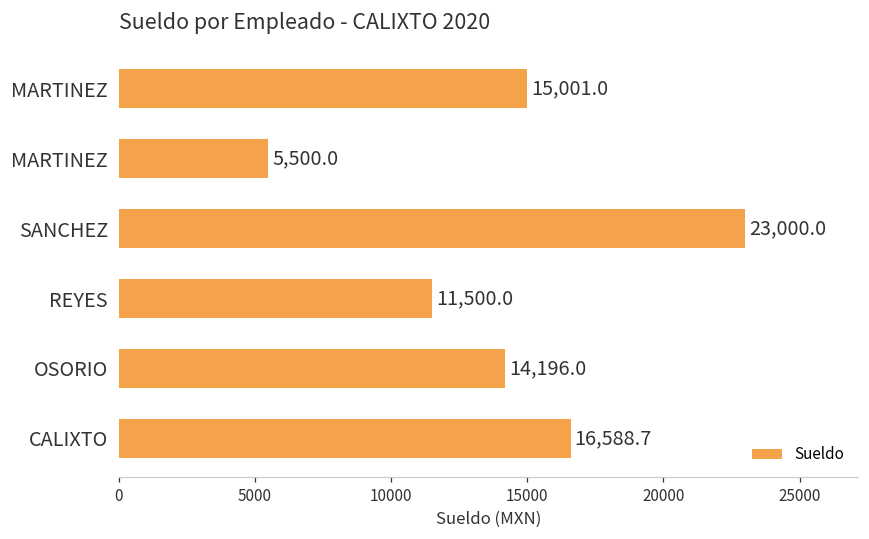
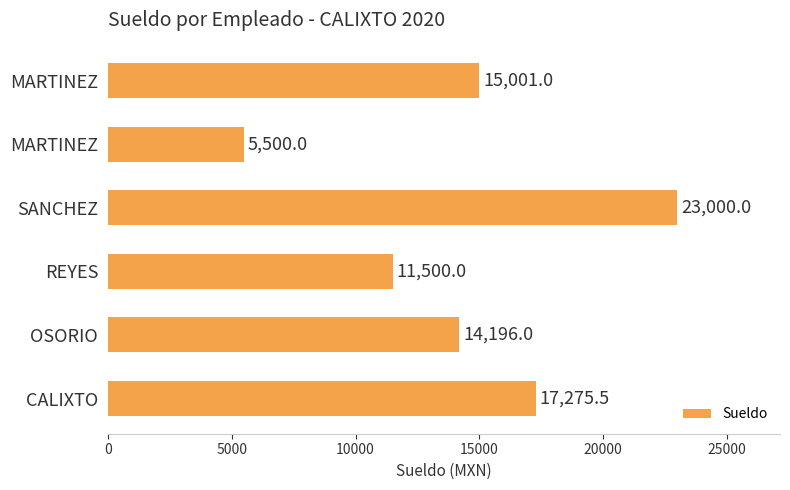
  {
    "SANCHEZ": "23,000.0",
    "REYES": "11,500.0",
    "OSORIO": "14,196.0",
-   "CALIXTO": "16,588.7"
+   "CALIXTO": "17,275.5"
  }
